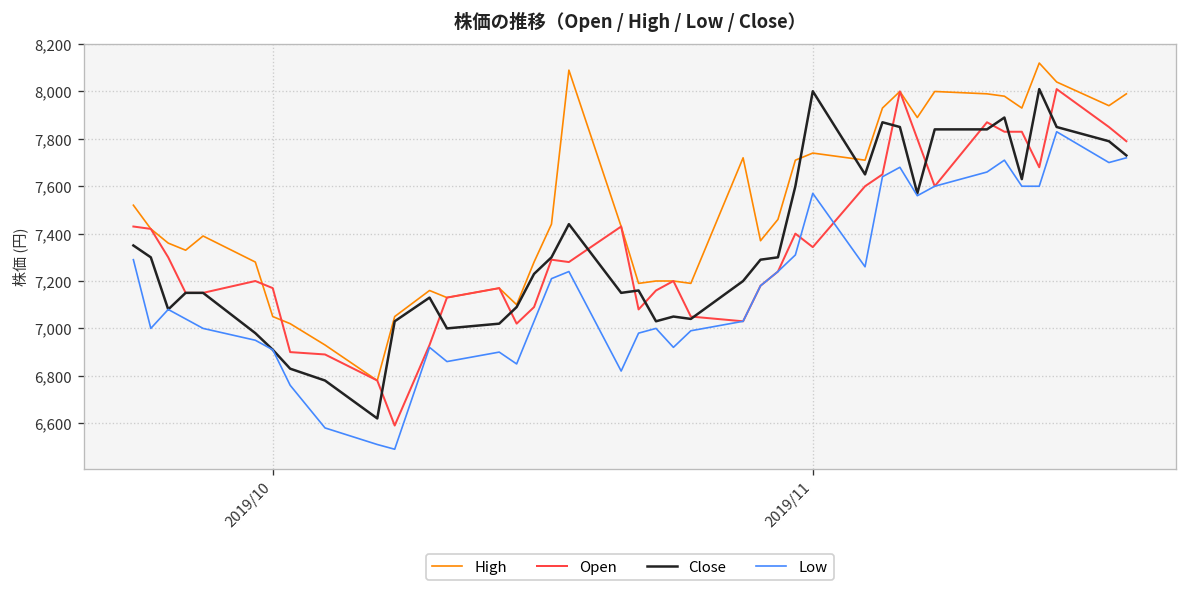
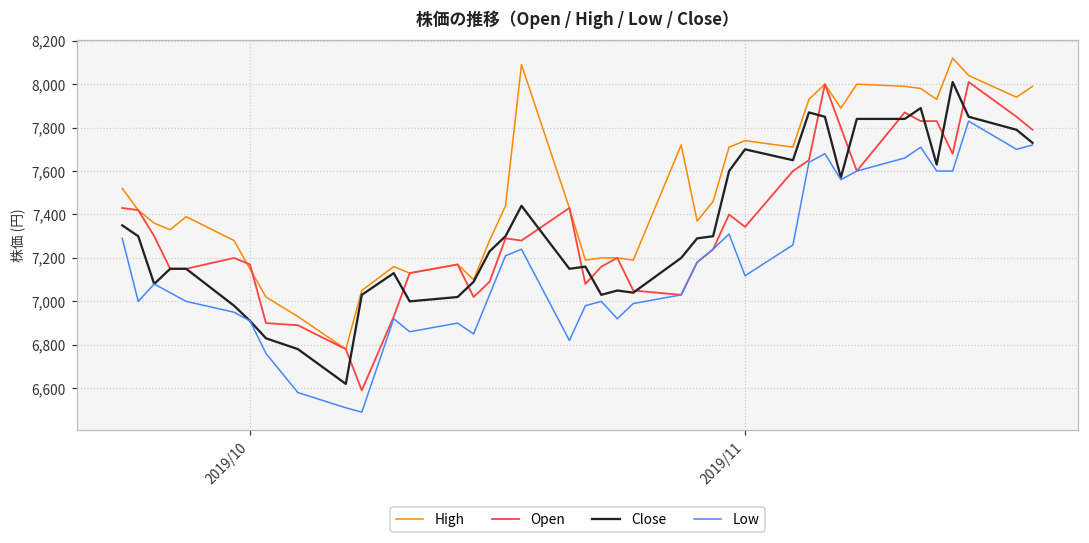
  {
    "High": {
-     "2019/10": "7,050",
+     "2019/10": "7,150",
      "2019/11": "7,740"
    },
    "Open": {
      "2019/10": "7,170",
      "2019/11": "7,340"
    },
    "Close": {
-     "2019/11": "8,000"
+     "2019/11": "7,700"
    },
    "Low": {
-     "2019/11": "7,570"
+     "2019/11": "7,120"
    }
  }
